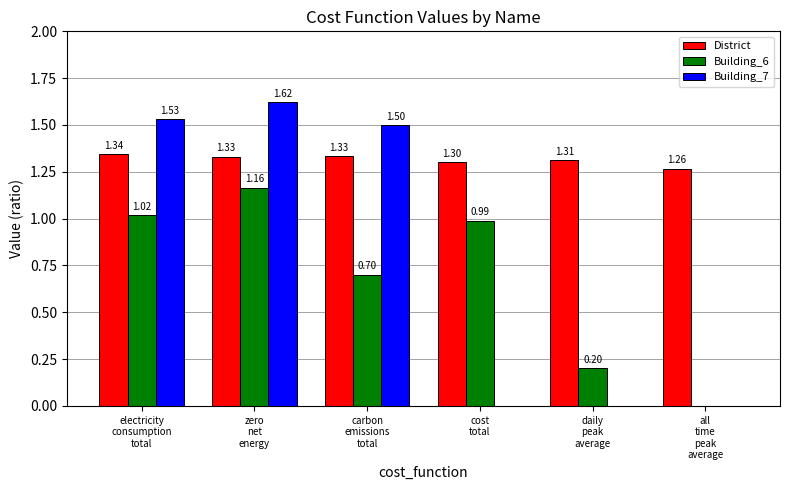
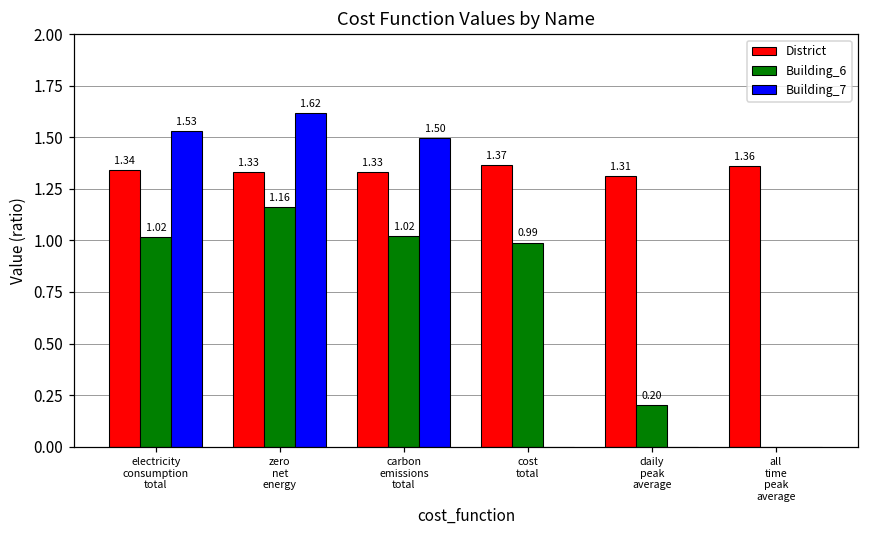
  {
    "District": {
      "electricity consumption total": 1.34,
      "zero net energy": 1.33,
      "carbon emissions total": 1.33,
-     "cost total": 1.30,
+     "cost total": 1.37,
      "daily peak average": 1.31,
-     "all time peak average": 1.26
+     "all time peak average": 1.36
    },
    "Building_6": {
      "electricity consumption total": 1.02,
      "zero net energy": 1.16,
-     "carbon emissions total": 0.70,
+     "carbon emissions total": 1.02,
      "cost total": 0.99,
      "daily peak average": 0.20
    },
    "Building_7": {
      "electricity consumption total": 1.53,
      "zero net energy": 1.62,
      "carbon emissions total": 1.50
    }
  }
